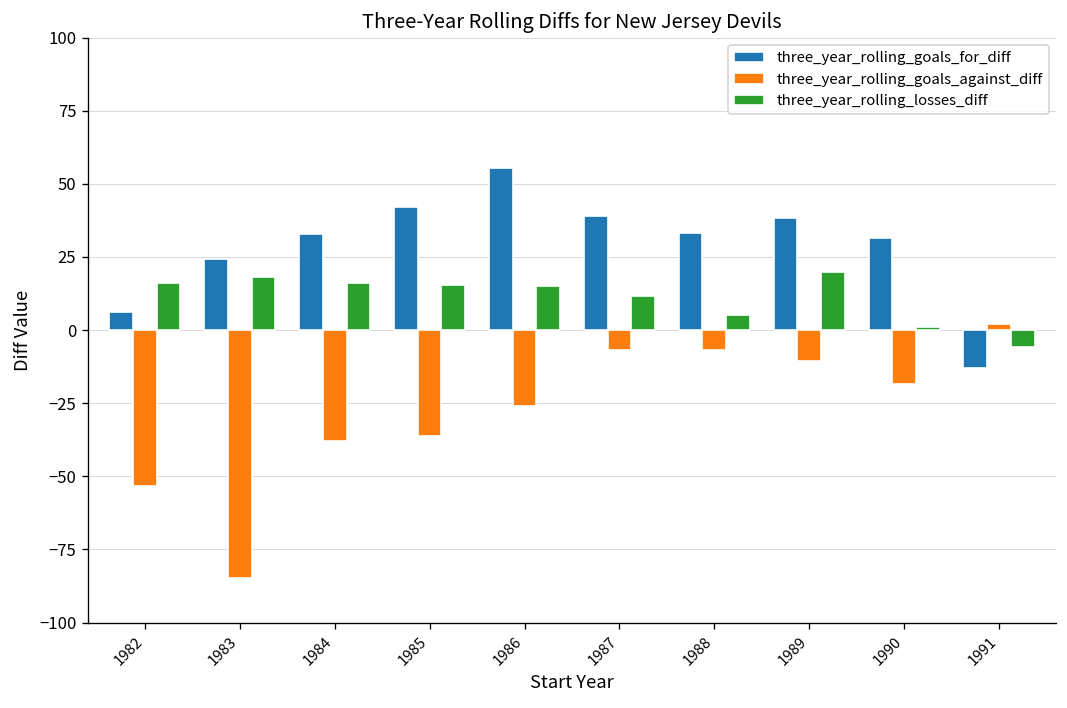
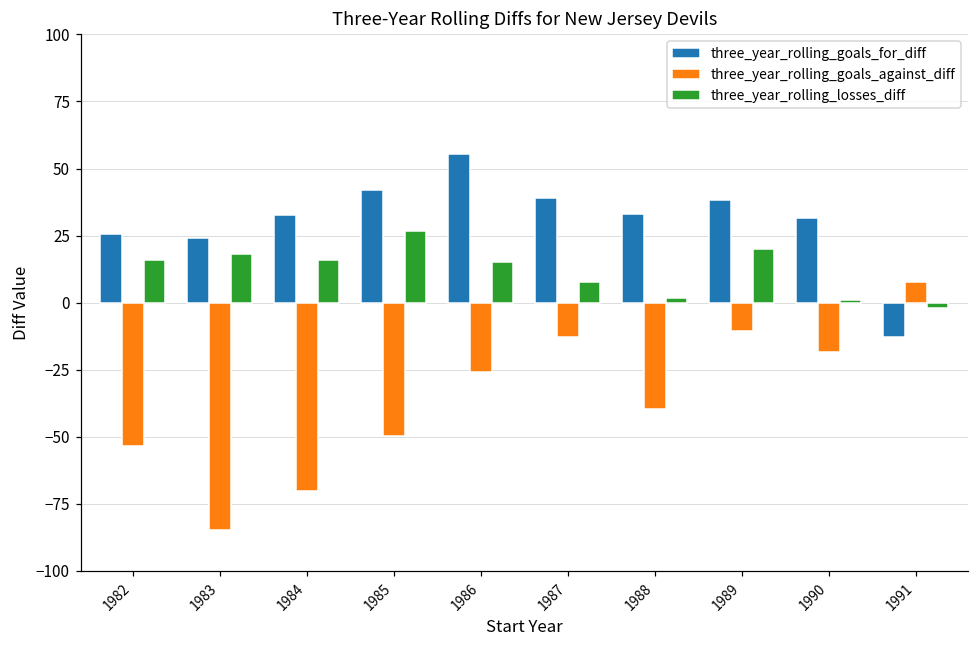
  {
    "three_year_rolling_goals_for_diff": {
-     "1982": 6,
+     "1982": 25,
      "1983": 24,
      "1984": 33,
      "1985": 42,
      "1986": 55,
      "1987": 39,
      "1988": 33,
      "1989": 38,
      "1990": 31,
      "1991": -13
    },
    "three_year_rolling_goals_against_diff": {
      "1982": -53,
      "1983": -85,
-     "1984": -38,
-     "1985": -36,
+     "1984": -70,
+     "1985": -50,
      "1986": -26,
-     "1987": -7,
-     "1988": -7,
+     "1987": -13,
+     "1988": -40,
      "1989": -10,
      "1990": -18,
-     "1991": 2
+     "1991": 8
    },
    "three_year_rolling_losses_diff": {
      "1982": 16,
      "1983": 18,
      "1984": 16,
-     "1985": 15,
+     "1985": 27,
      "1986": 15,
-     "1987": 12,
-     "1988": 5,
+     "1987": 8,
+     "1988": 2,
      "1989": 20,
-     "1991": -6
+     "1991": -2
    }
  }
